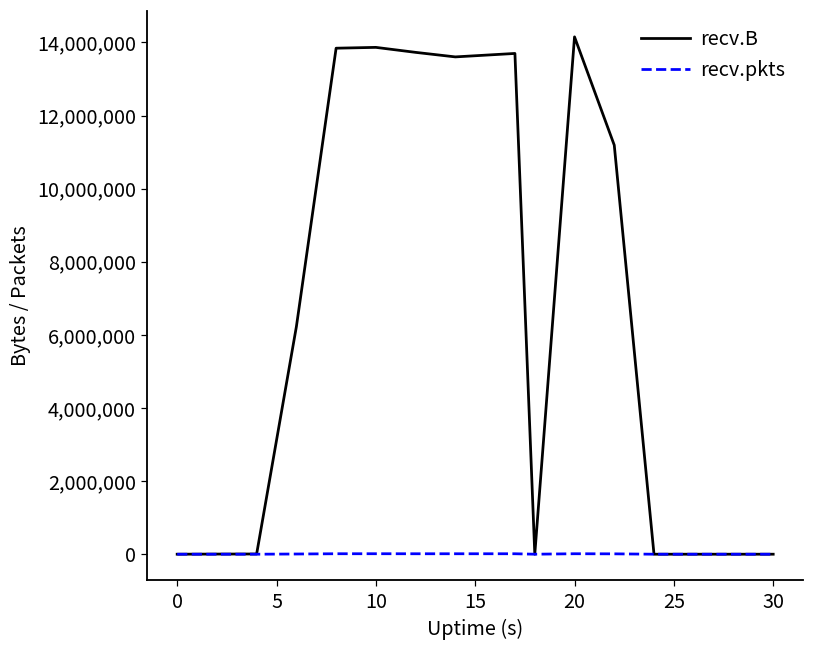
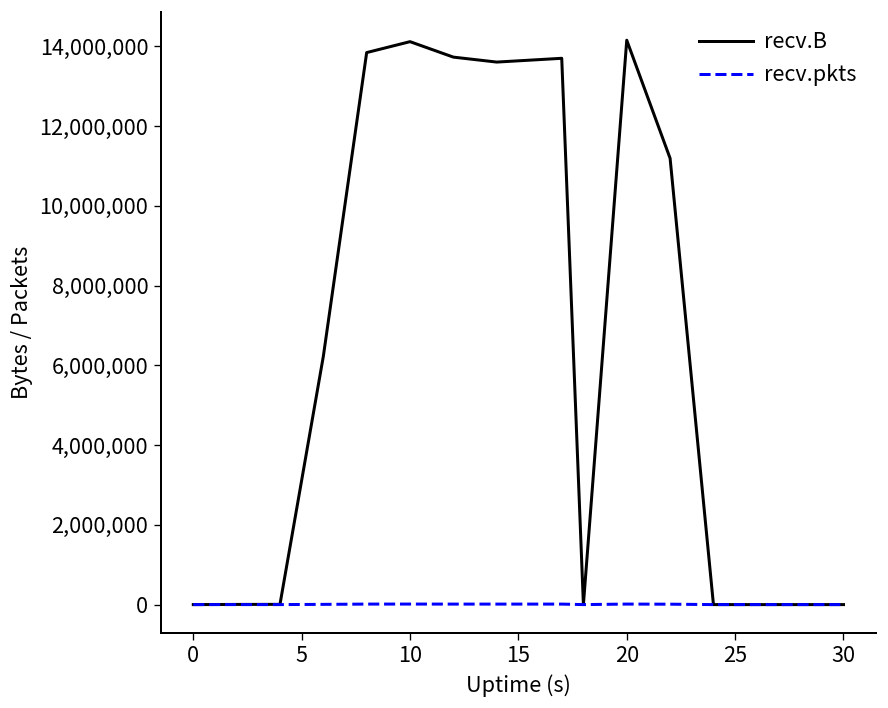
  {
    "recv.B": {
-     "10": "13,900,000",
+     "10": "14,100,000",
      "20": "14,200,000"
    },
    "recv.pkts": {
      "10": "0",
      "20": "0"
    }
  }
